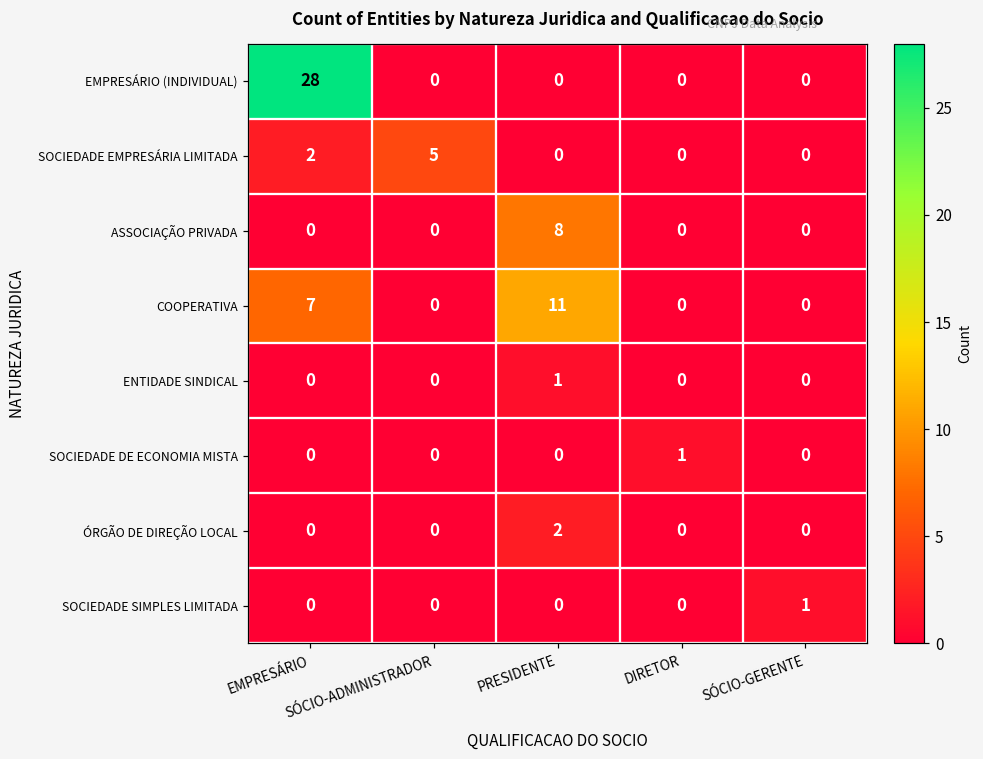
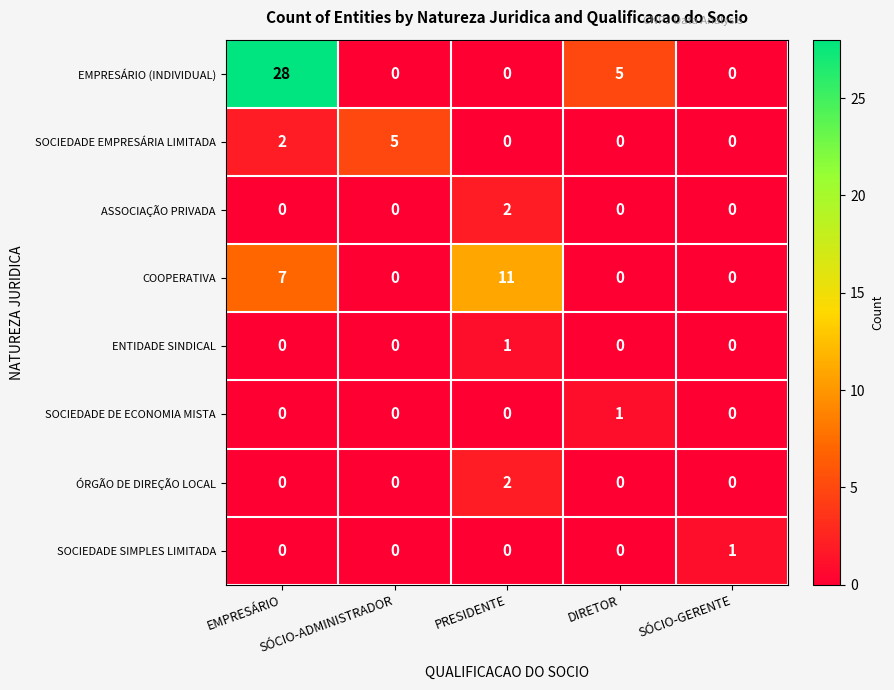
  {
    "EMPRESÁRIO (INDIVIDUAL)": {
      "EMPRESÁRIO": 28,
      "SÓCIO-ADMINISTRADOR": 0,
      "PRESIDENTE": 0,
-     "DIRETOR": 0,
+     "DIRETOR": 5,
      "SÓCIO-GERENTE": 0
    },
    "SOCIEDADE EMPRESÁRIA LIMITADA": {
      "EMPRESÁRIO": 2,
      "SÓCIO-ADMINISTRADOR": 5,
      "PRESIDENTE": 0,
      "DIRETOR": 0,
      "SÓCIO-GERENTE": 0
    },
    "ASSOCIAÇÃO PRIVADA": {
      "EMPRESÁRIO": 0,
      "SÓCIO-ADMINISTRADOR": 0,
-     "PRESIDENTE": 8,
+     "PRESIDENTE": 2,
      "DIRETOR": 0,
      "SÓCIO-GERENTE": 0
    },
    "COOPERATIVA": {
      "EMPRESÁRIO": 7,
      "SÓCIO-ADMINISTRADOR": 0,
      "PRESIDENTE": 11,
      "DIRETOR": 0,
      "SÓCIO-GERENTE": 0
    },
    "ENTIDADE SINDICAL": {
      "EMPRESÁRIO": 0,
      "SÓCIO-ADMINISTRADOR": 0,
      "PRESIDENTE": 1,
      "DIRETOR": 0,
      "SÓCIO-GERENTE": 0
    },
    "SOCIEDADE DE ECONOMIA MISTA": {
      "EMPRESÁRIO": 0,
      "SÓCIO-ADMINISTRADOR": 0,
      "PRESIDENTE": 0,
      "DIRETOR": 1,
      "SÓCIO-GERENTE": 0
    },
    "ÓRGÃO DE DIREÇÃO LOCAL": {
      "EMPRESÁRIO": 0,
      "SÓCIO-ADMINISTRADOR": 0,
      "PRESIDENTE": 2,
      "DIRETOR": 0,
      "SÓCIO-GERENTE": 0
    },
    "SOCIEDADE SIMPLES LIMITADA": {
      "EMPRESÁRIO": 0,
      "SÓCIO-ADMINISTRADOR": 0,
      "PRESIDENTE": 0,
      "DIRETOR": 0,
      "SÓCIO-GERENTE": 1
    }
  }
